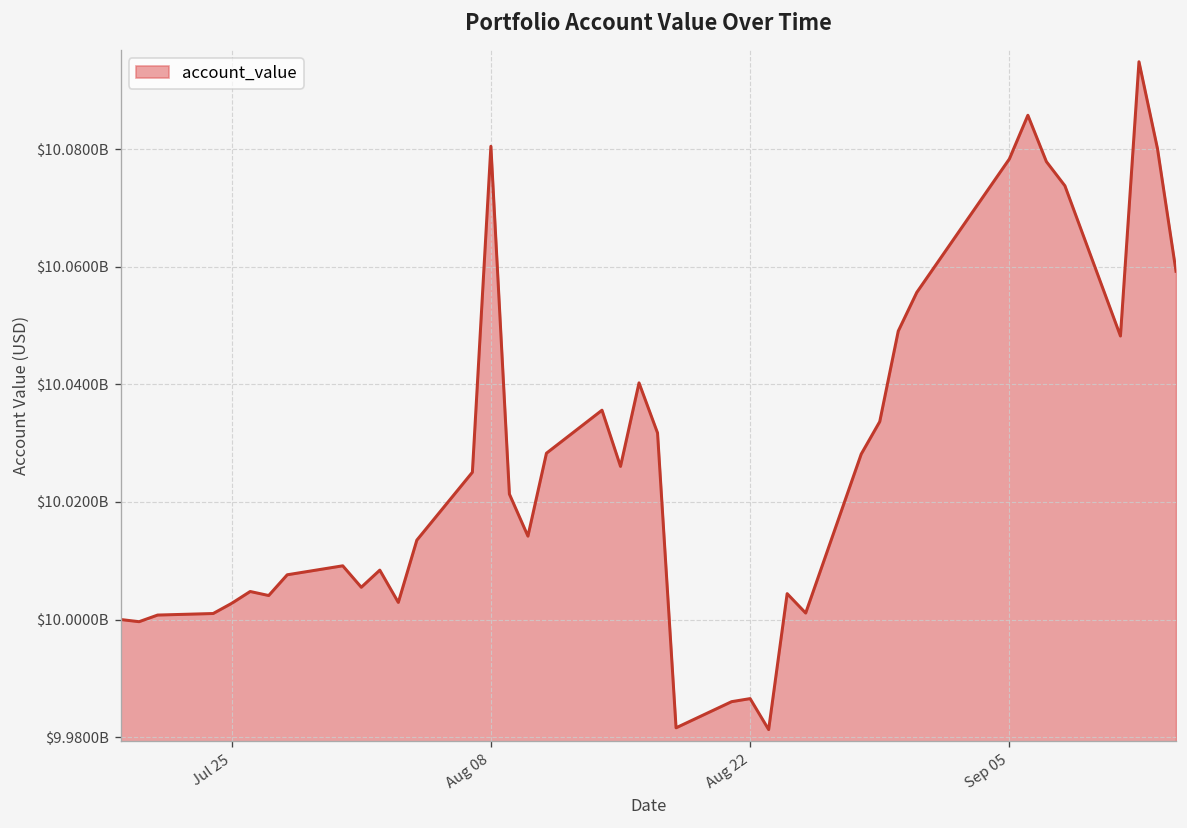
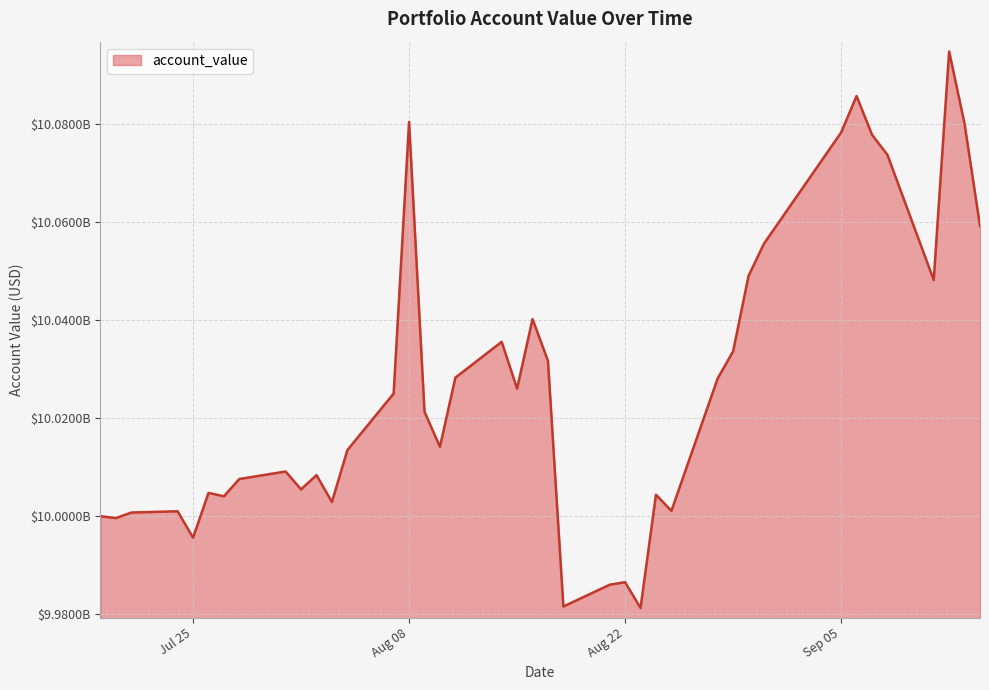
  {
-   "Jul 25": "$10003000000",
+   "Jul 25": "$9996000000",
    "Aug 08": "$10081000000",
    "Aug 22": "$9987000000",
    "Sep 05": "$10078000000"
  }
